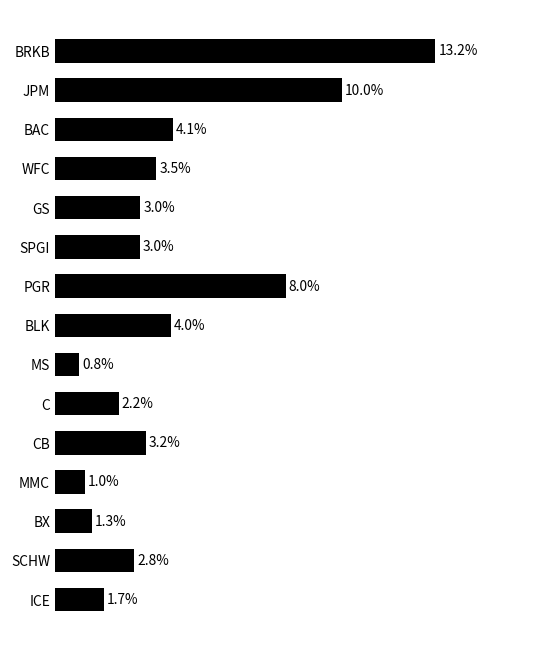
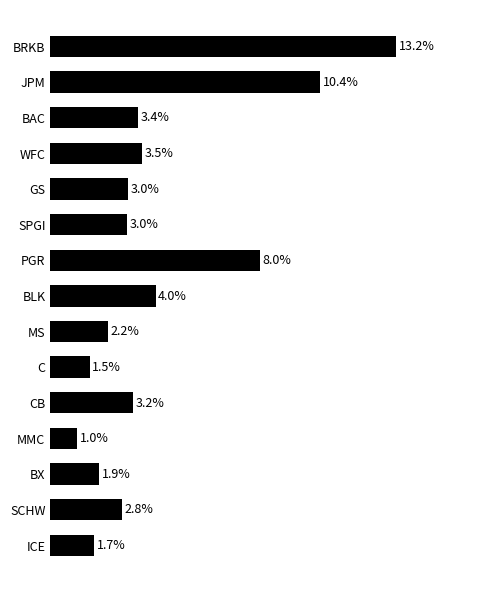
  {
    "BRKB": "13.2%",
-   "JPM": "10.0%",
-   "BAC": "4.1%",
+   "JPM": "10.4%",
+   "BAC": "3.4%",
    "WFC": "3.5%",
    "GS": "3.0%",
    "SPGI": "3.0%",
    "PGR": "8.0%",
    "BLK": "4.0%",
-   "MS": "0.8%",
-   "C": "2.2%",
+   "MS": "2.2%",
+   "C": "1.5%",
    "CB": "3.2%",
    "MMC": "1.0%",
-   "BX": "1.3%",
+   "BX": "1.9%",
    "SCHW": "2.8%",
    "ICE": "1.7%"
  }
